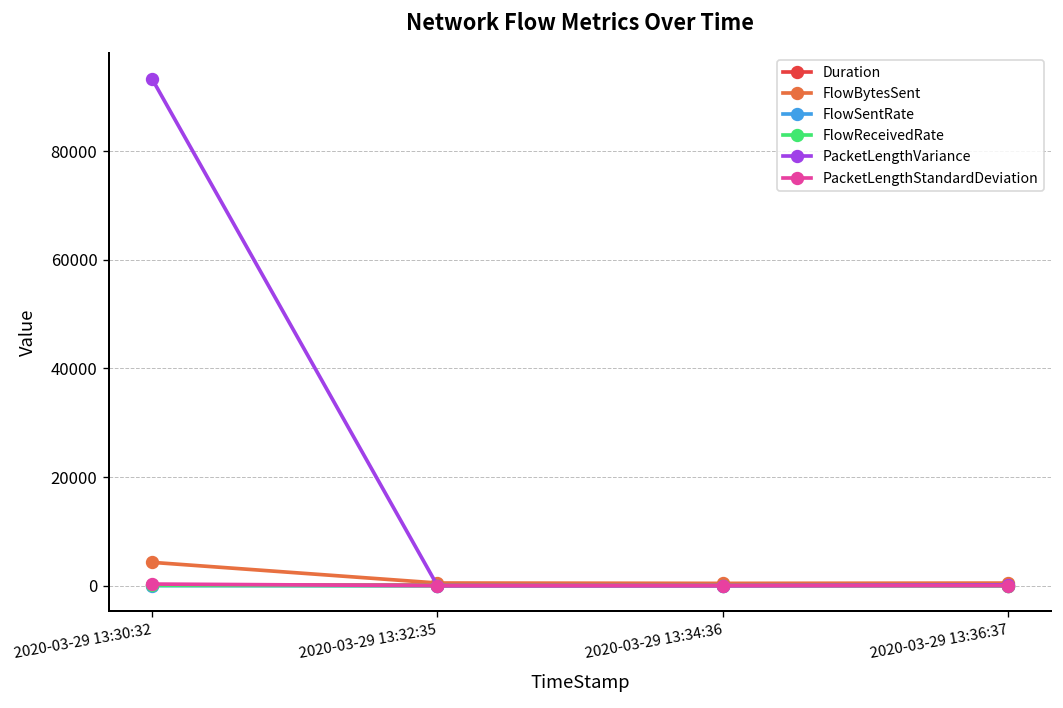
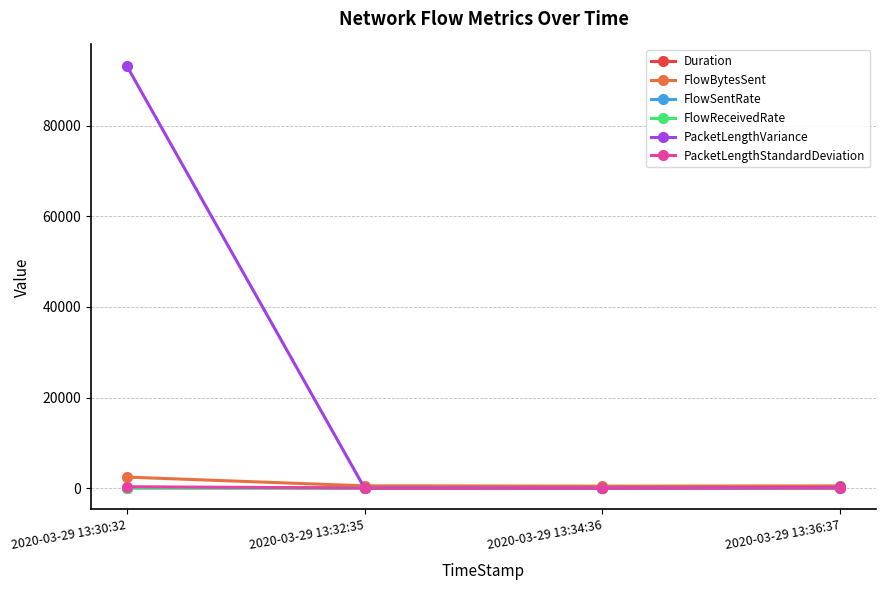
  {
    "FlowBytesSent": {
-     "2020-03-29 13:30:32": 4000
+     "2020-03-29 13:30:32": 2000
    },
    "PacketLengthVariance": {
      "2020-03-29 13:30:32": 93000
    }
  }
